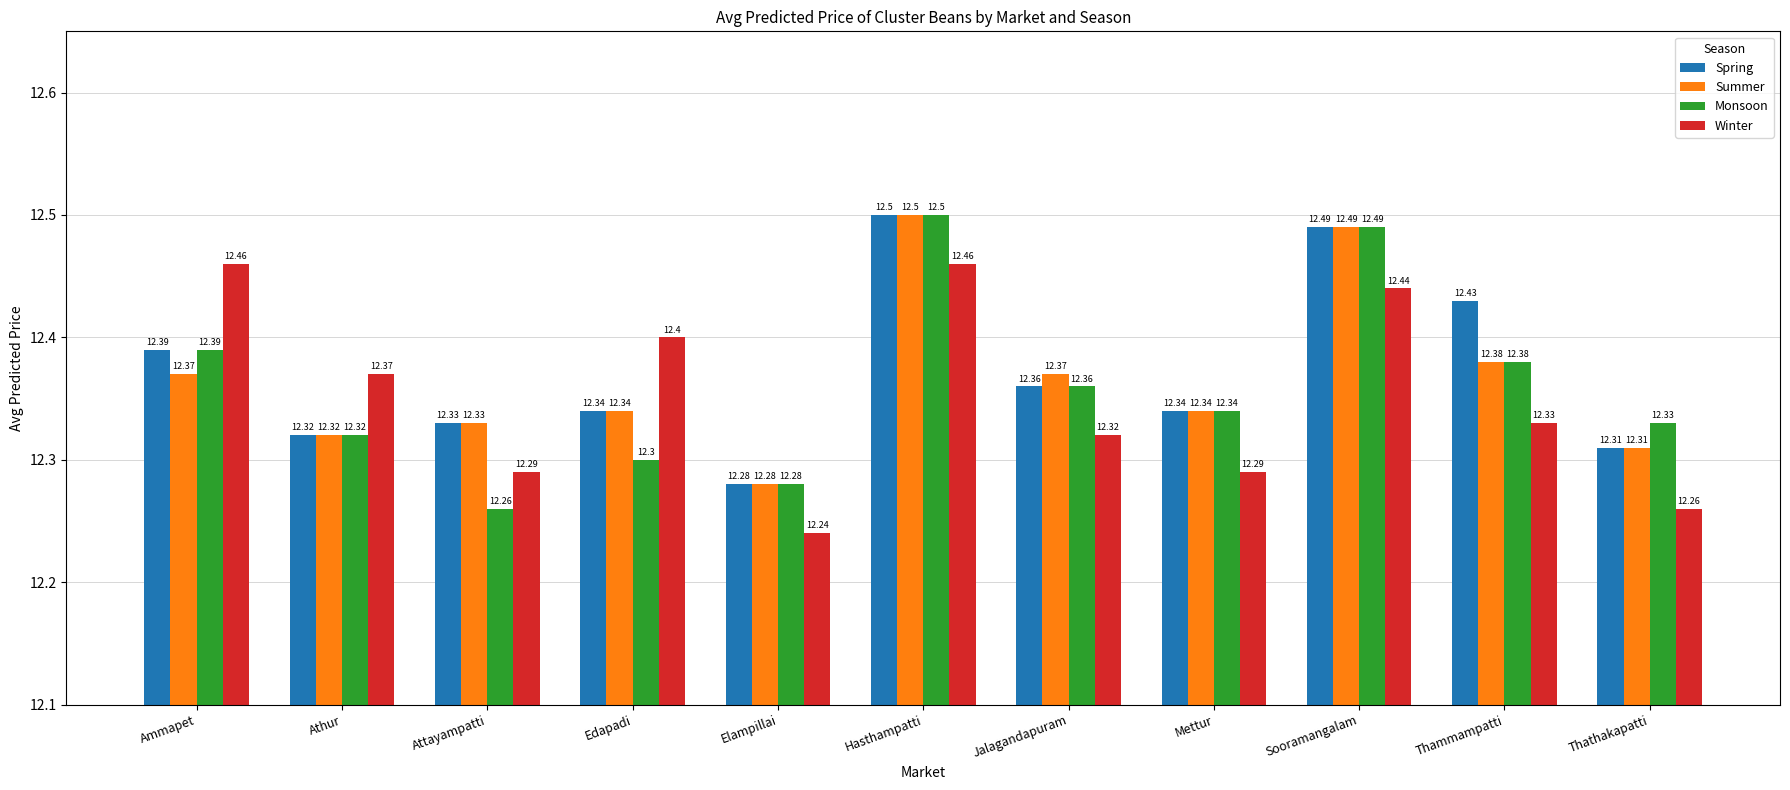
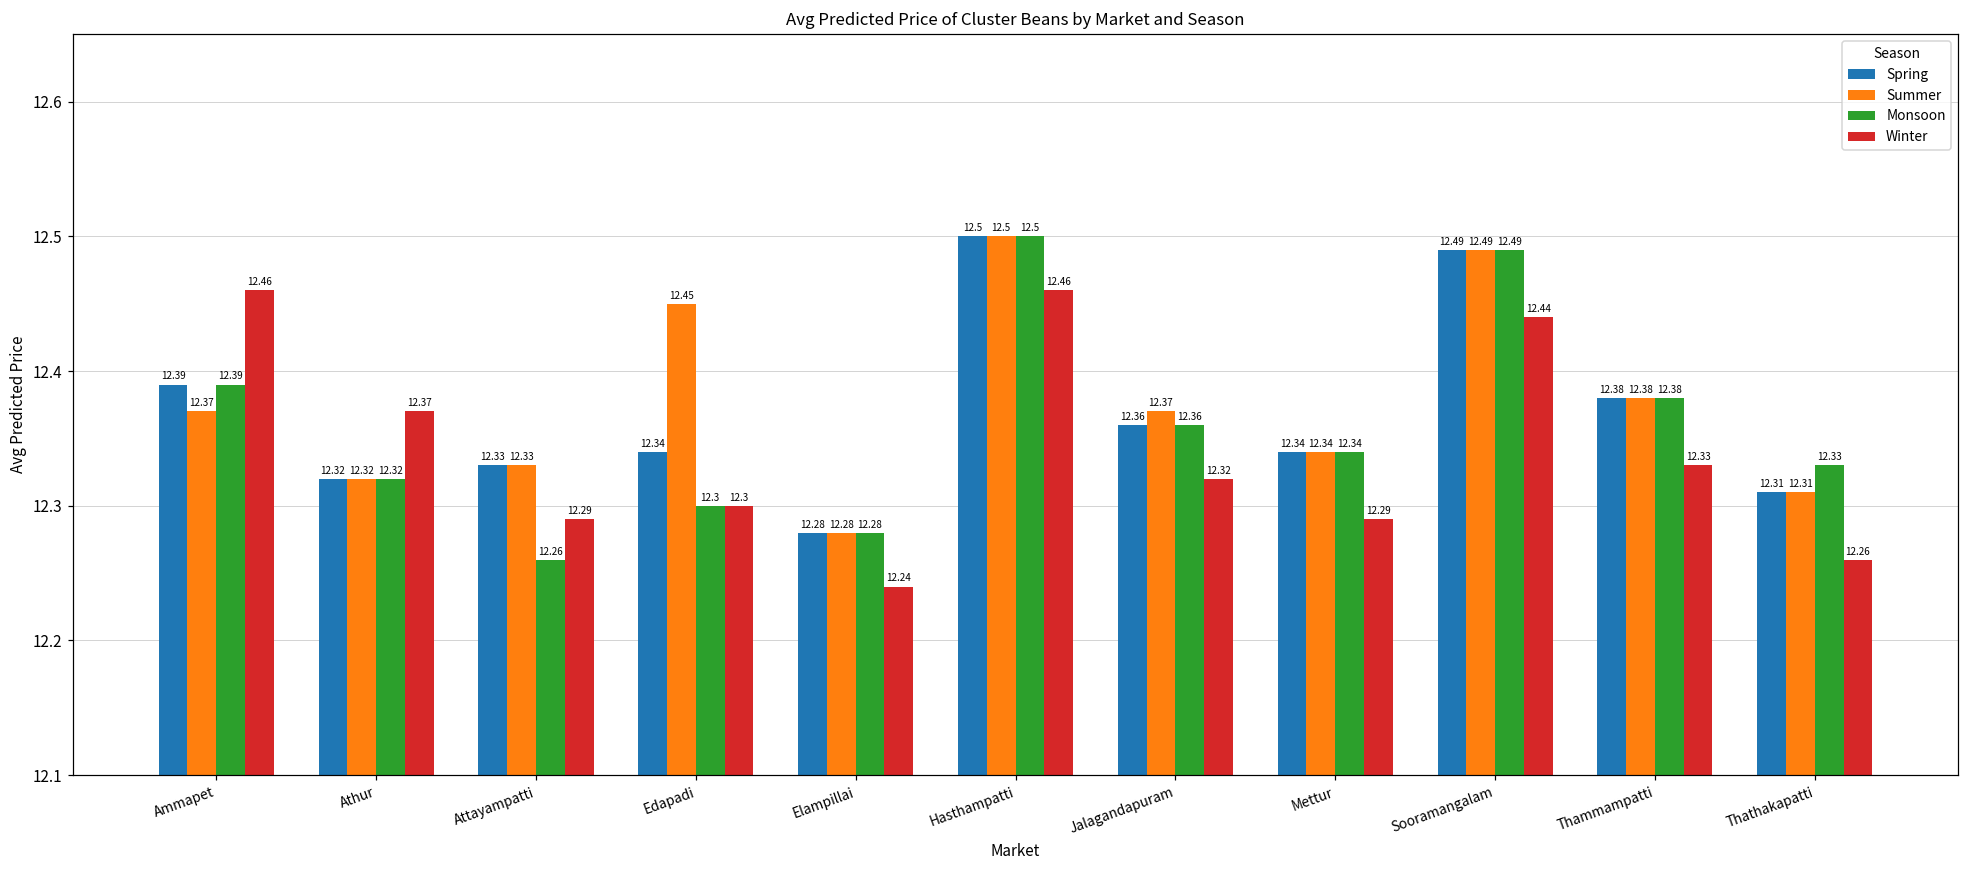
  {
    "Spring": {
      "Ammapet": 12.39,
      "Athur": 12.32,
      "Attayampatti": 12.33,
      "Edapadi": 12.34,
      "Elampillai": 12.28,
      "Hasthampatti": 12.5,
      "Jalagandapuram": 12.36,
      "Mettur": 12.34,
      "Sooramangalam": 12.49,
-     "Thammampatti": 12.43,
+     "Thammampatti": 12.38,
      "Thathakapatti": 12.31
    },
    "Summer": {
      "Ammapet": 12.37,
      "Athur": 12.32,
      "Attayampatti": 12.33,
-     "Edapadi": 12.34,
+     "Edapadi": 12.45,
      "Elampillai": 12.28,
      "Hasthampatti": 12.5,
      "Jalagandapuram": 12.37,
      "Mettur": 12.34,
      "Sooramangalam": 12.49,
      "Thammampatti": 12.38,
      "Thathakapatti": 12.31
    },
    "Monsoon": {
      "Ammapet": 12.39,
      "Athur": 12.32,
      "Attayampatti": 12.26,
      "Edapadi": 12.3,
      "Elampillai": 12.28,
      "Hasthampatti": 12.5,
      "Jalagandapuram": 12.36,
      "Mettur": 12.34,
      "Sooramangalam": 12.49,
      "Thammampatti": 12.38,
      "Thathakapatti": 12.33
    },
    "Winter": {
      "Ammapet": 12.46,
      "Athur": 12.37,
      "Attayampatti": 12.29,
-     "Edapadi": 12.4,
+     "Edapadi": 12.3,
      "Elampillai": 12.24,
      "Hasthampatti": 12.46,
      "Jalagandapuram": 12.32,
      "Mettur": 12.29,
      "Sooramangalam": 12.44,
      "Thammampatti": 12.33,
      "Thathakapatti": 12.26
    }
  }
